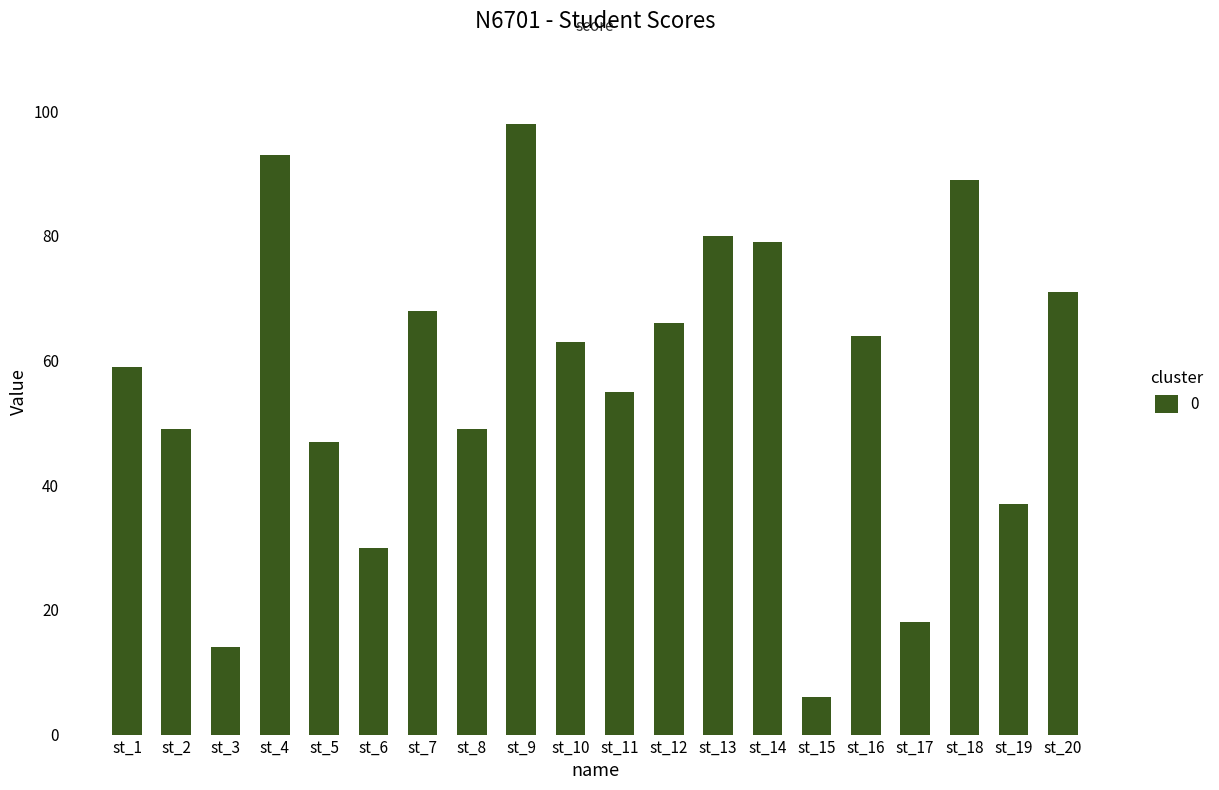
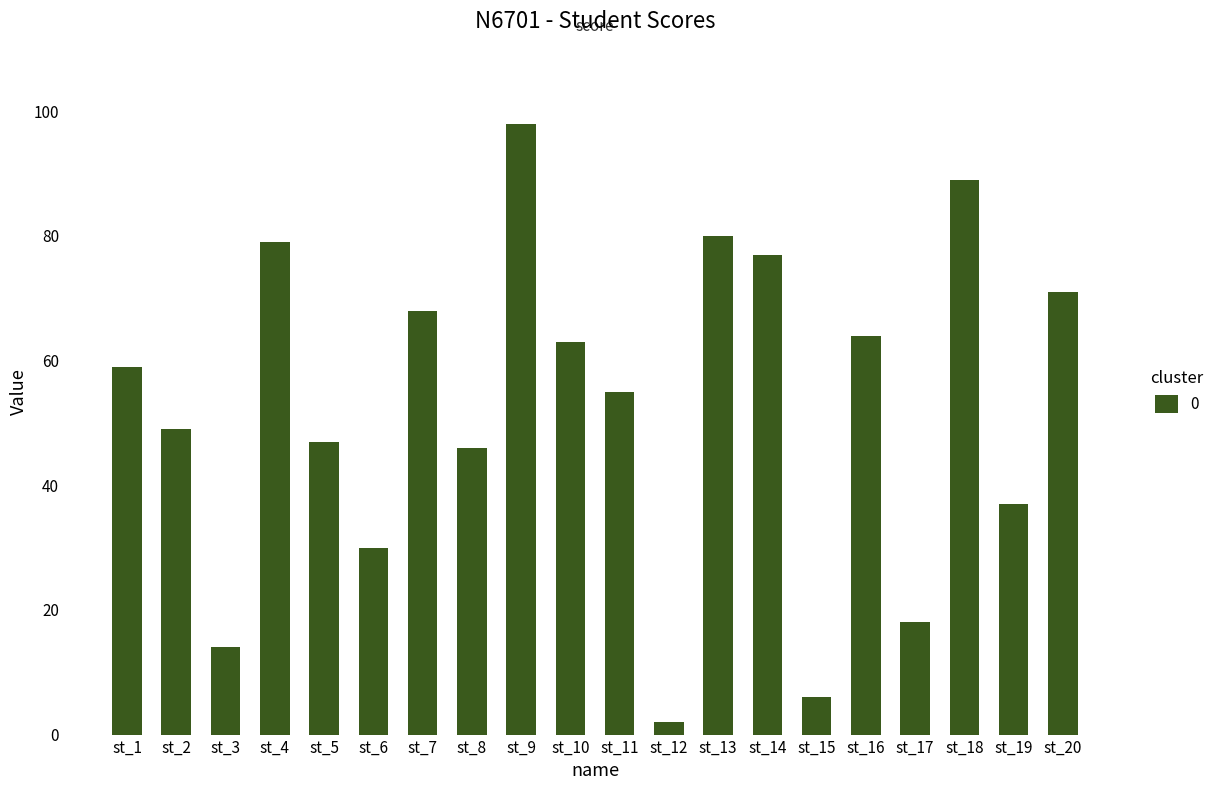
  {
    "st_1": 59,
    "st_2": 49,
    "st_3": 14,
-   "st_4": 93,
+   "st_4": 79,
    "st_5": 47,
    "st_6": 30,
    "st_7": 68,
-   "st_8": 49,
+   "st_8": 46,
    "st_9": 98,
    "st_10": 63,
    "st_11": 55,
-   "st_12": 66,
+   "st_12": 2,
    "st_13": 80,
-   "st_14": 79,
+   "st_14": 77,
    "st_15": 6,
    "st_16": 64,
    "st_17": 18,
    "st_18": 89,
    "st_19": 37,
    "st_20": 71
  }
